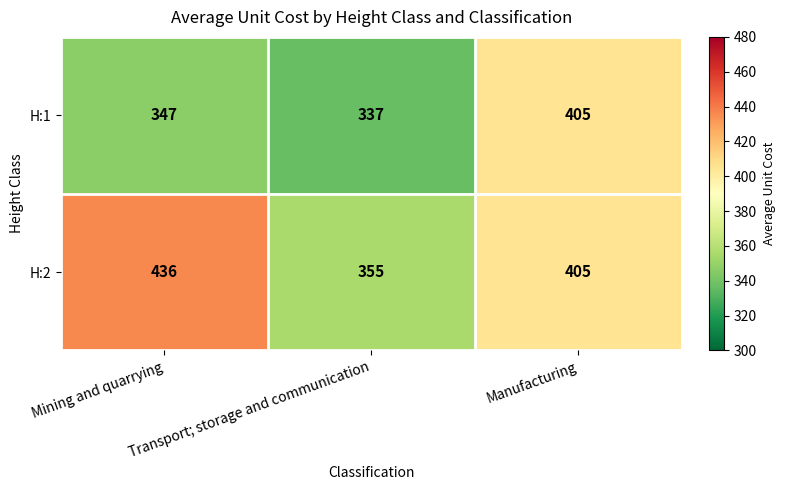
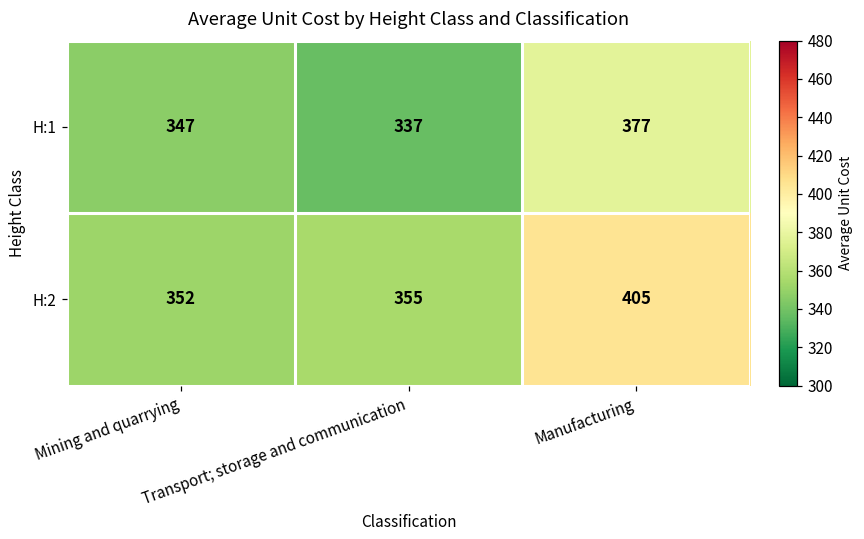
  {
    "H:1": {
      "Mining and quarrying": 347,
      "Transport; storage and communication": 337,
-     "Manufacturing": 405
+     "Manufacturing": 377
    },
    "H:2": {
-     "Mining and quarrying": 436,
+     "Mining and quarrying": 352,
      "Transport; storage and communication": 355,
      "Manufacturing": 405
    }
  }
